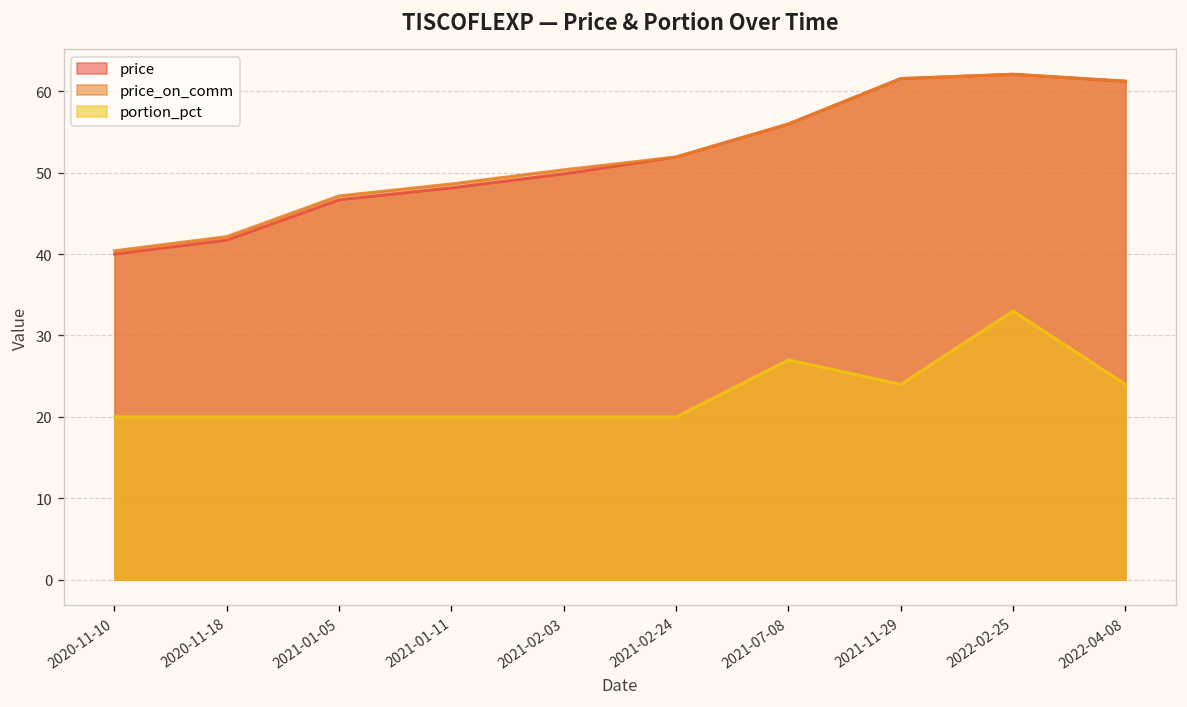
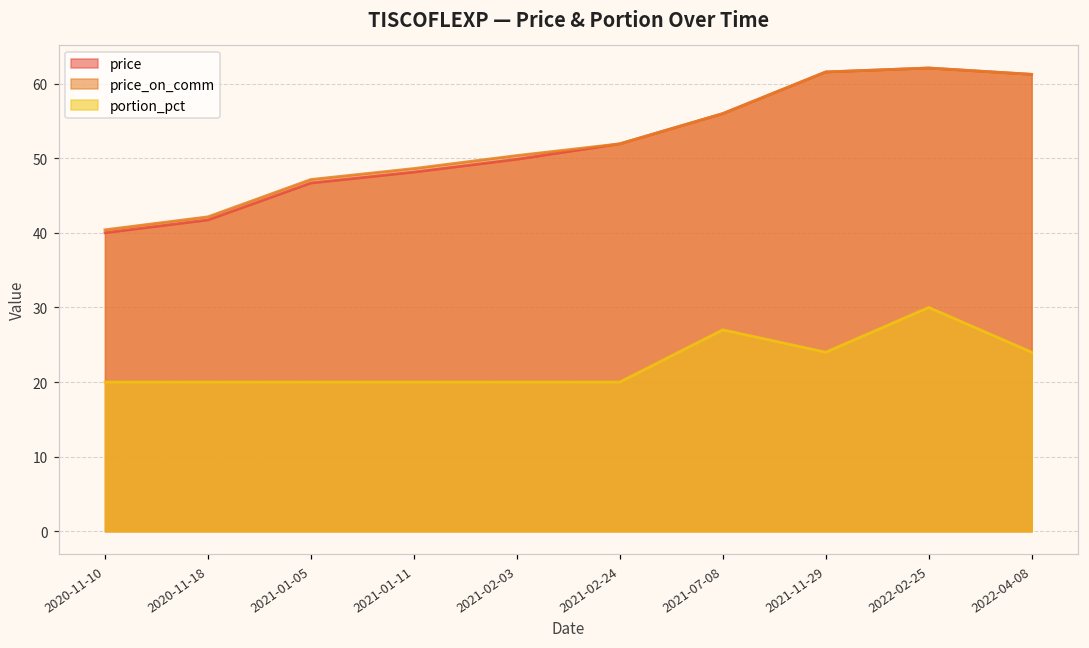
  {
    "portion_pct": {
      "2020-11-10": 20,
      "2020-11-18": 20,
      "2021-01-05": 20,
      "2021-01-11": 20,
      "2021-02-03": 20,
      "2021-02-24": 20,
      "2021-07-08": 27,
      "2021-11-29": 24,
-     "2022-02-25": 33,
+     "2022-02-25": 30,
      "2022-04-08": 24
    }
  }
